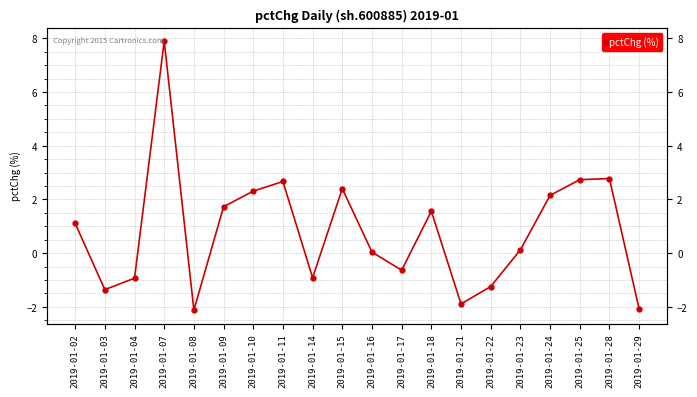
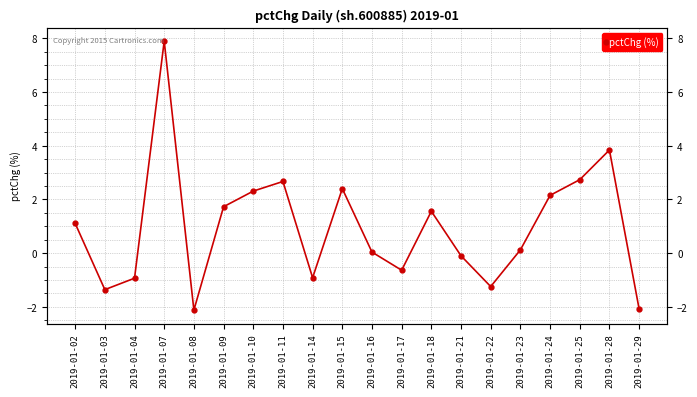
  {
    "2019-01-02": 1.1,
    "2019-01-03": -1.4,
    "2019-01-04": -0.9,
    "2019-01-08": -2.1,
    "2019-01-09": 1.7,
    "2019-01-10": 2.3,
    "2019-01-11": 2.7,
    "2019-01-14": -0.9,
    "2019-01-15": 2.4,
    "2019-01-16": 0.0,
    "2019-01-17": -0.6,
    "2019-01-18": 1.6,
-   "2019-01-21": -1.9,
+   "2019-01-21": -0.1,
    "2019-01-22": -1.2,
    "2019-01-23": 0.1,
    "2019-01-24": 2.2,
    "2019-01-25": 2.7,
-   "2019-01-28": 2.8,
+   "2019-01-28": 3.8,
    "2019-01-29": -2.1
  }
